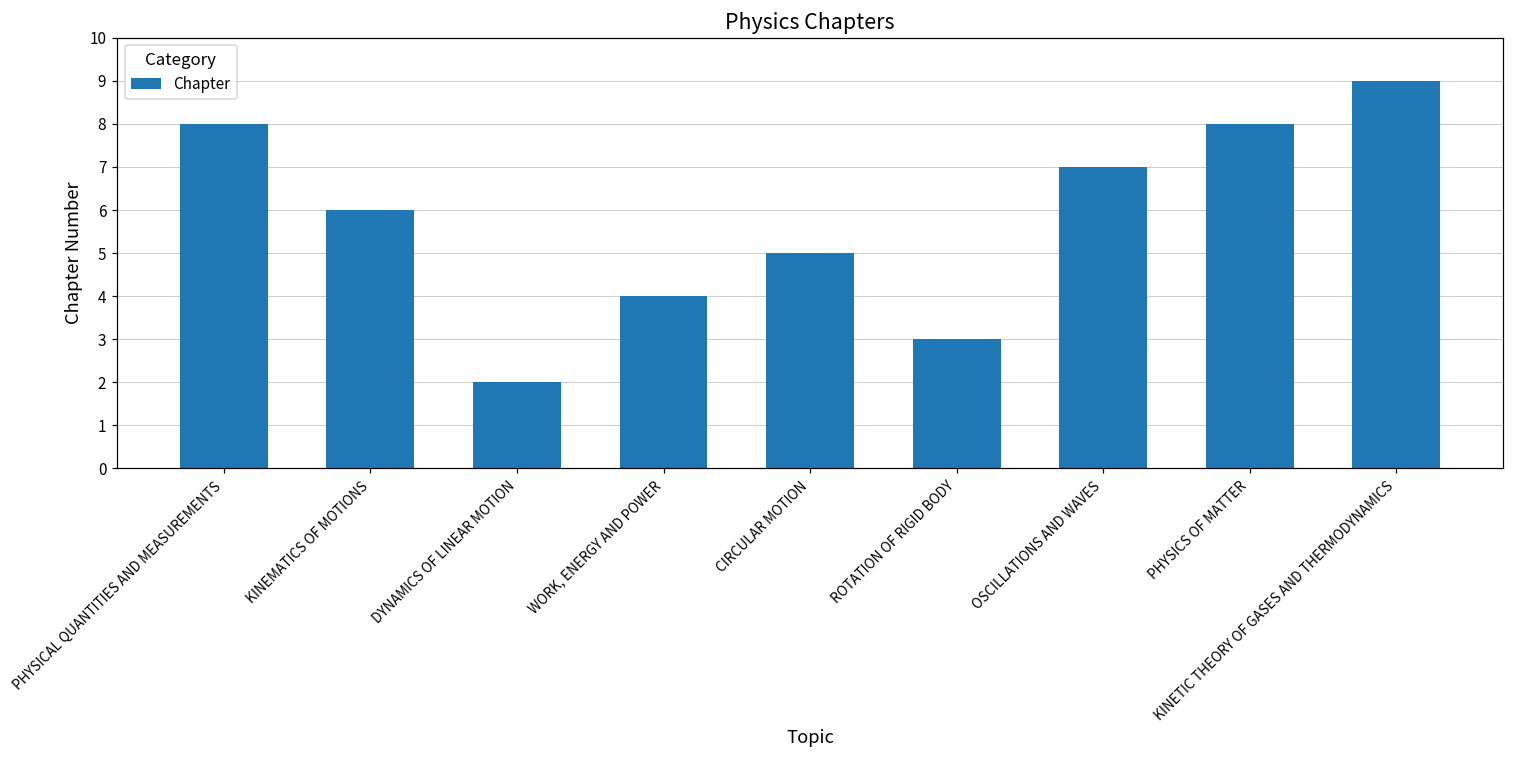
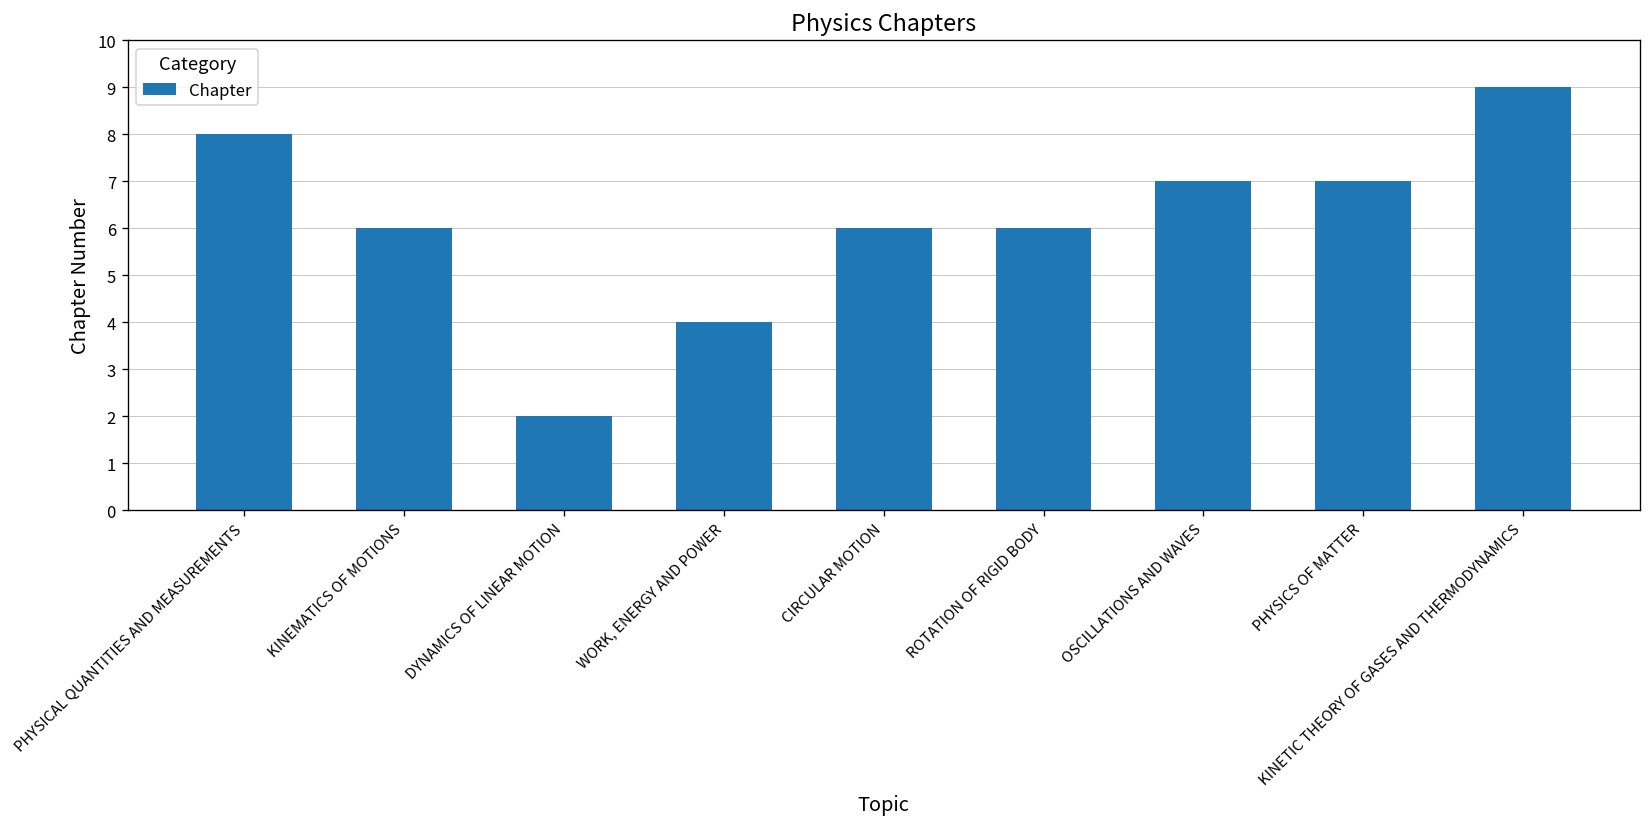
  {
    "PHYSICAL QUANTITIES AND MEASUREMENTS": 8,
    "KINEMATICS OF MOTIONS": 6,
    "DYNAMICS OF LINEAR MOTION": 2,
    "WORK, ENERGY AND POWER": 4,
-   "CIRCULAR MOTION": 5,
-   "ROTATION OF RIGID BODY": 3,
+   "CIRCULAR MOTION": 6,
+   "ROTATION OF RIGID BODY": 6,
    "OSCILLATIONS AND WAVES": 7,
-   "PHYSICS OF MATTER": 8,
+   "PHYSICS OF MATTER": 7,
    "KINETIC THEORY OF GASES AND THERMODYNAMICS": 9
  }
